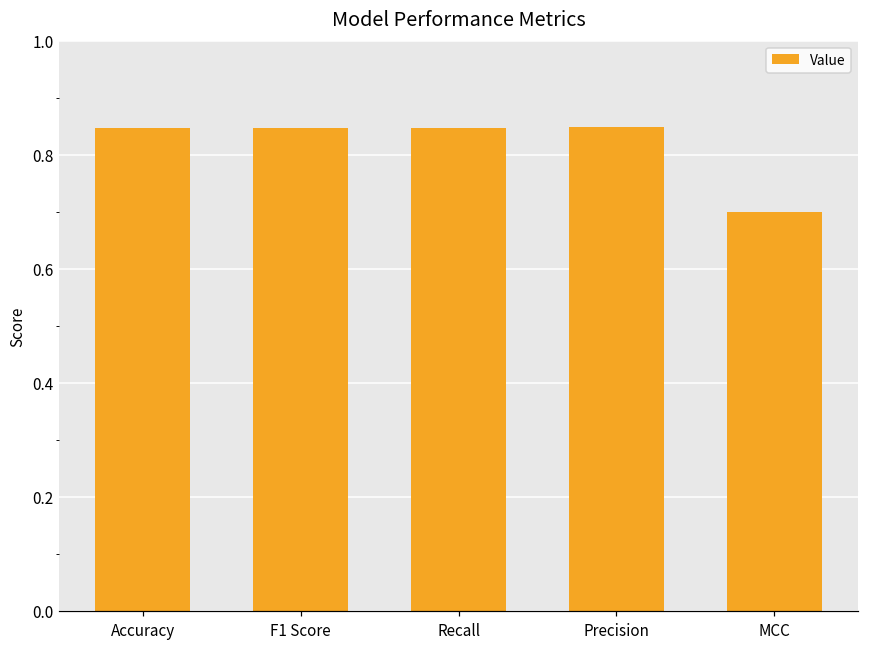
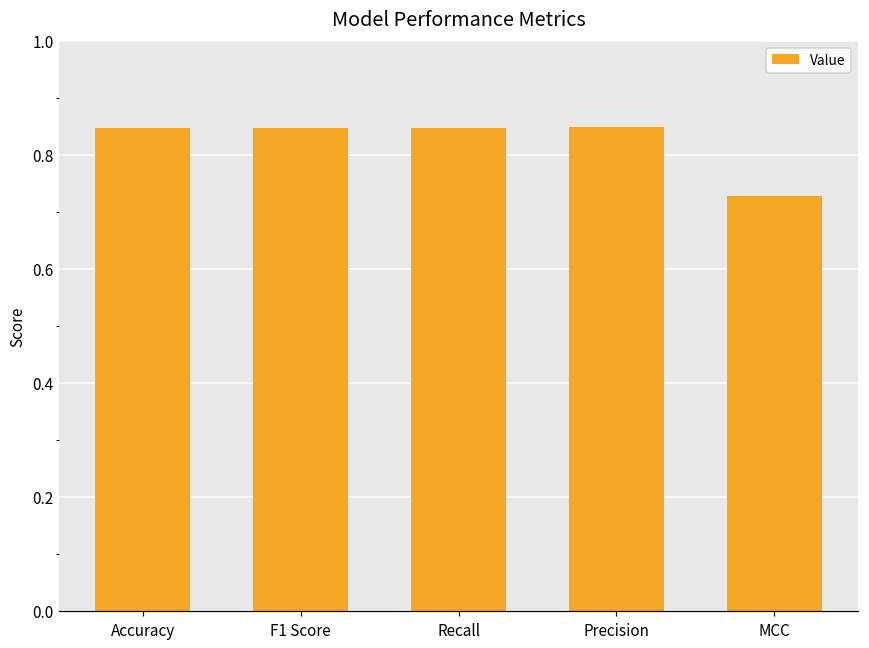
  {
    "Accuracy": 0.85,
    "F1 Score": 0.85,
    "Recall": 0.85,
    "Precision": 0.85,
-   "MCC": 0.70
+   "MCC": 0.73
  }
